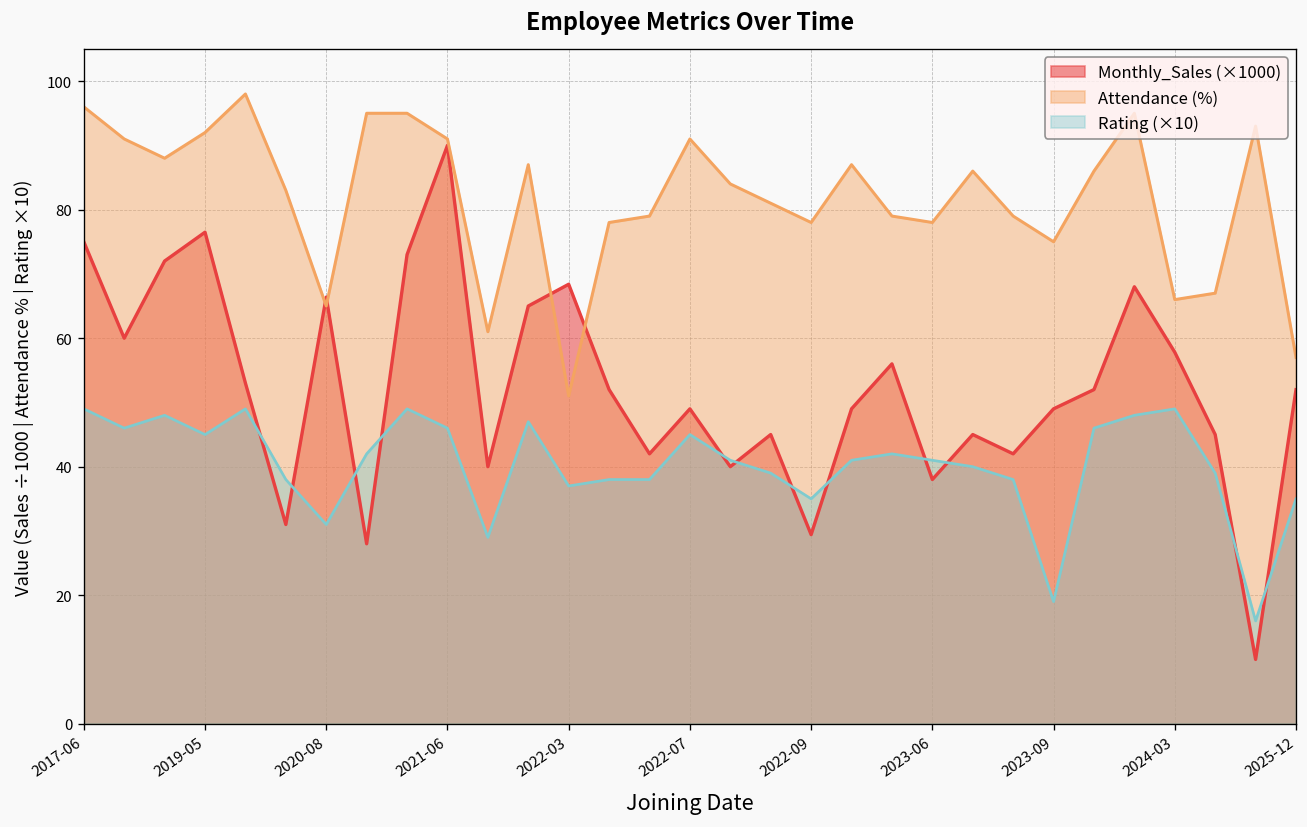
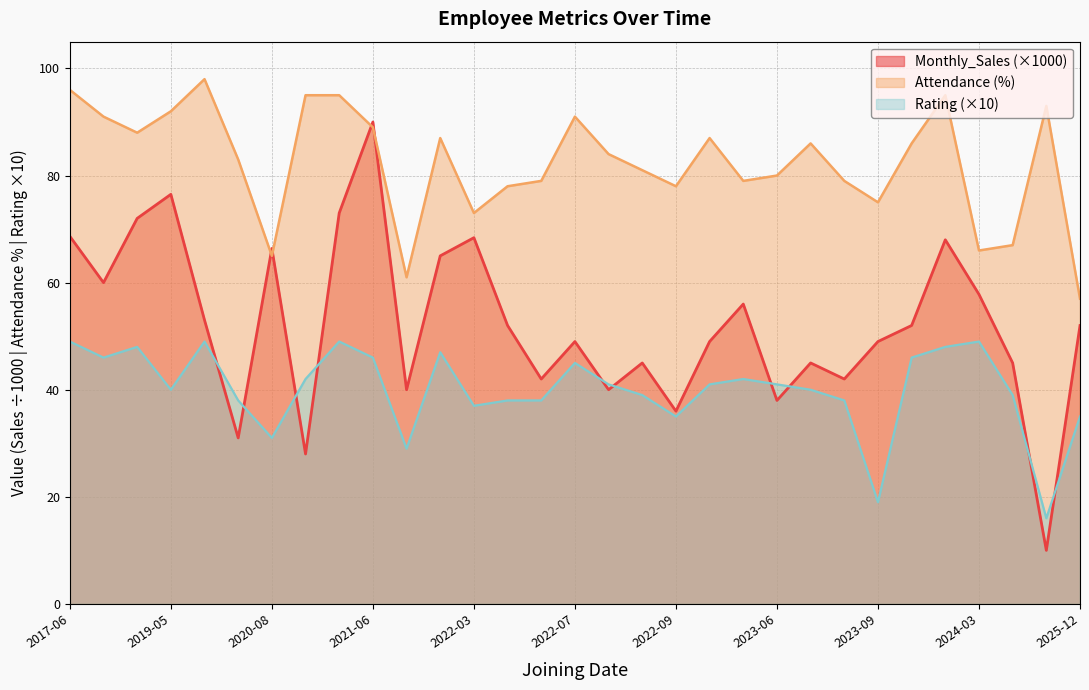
  {
    "Monthly_Sales (×1000)": {
-     "2017-06": 75,
+     "2017-06": 69,
      "2019-05": 76,
      "2020-08": 66,
      "2021-06": 90,
      "2022-03": 68,
      "2022-07": 49,
-     "2022-09": 29,
+     "2022-09": 36,
      "2023-06": 38,
      "2023-09": 49,
      "2024-03": 58,
      "2025-12": 52
    },
    "Attendance (%)": {
      "2017-06": 96,
      "2019-05": 92,
      "2020-08": 65,
-     "2021-06": 91,
-     "2022-03": 51,
+     "2021-06": 89,
+     "2022-03": 73,
      "2022-07": 91,
      "2022-09": 78,
-     "2023-06": 78,
+     "2023-06": 80,
      "2023-09": 75,
      "2024-03": 66,
      "2025-12": 57
    },
    "Rating (×10)": {
      "2017-06": 49,
-     "2019-05": 45,
+     "2019-05": 40,
      "2020-08": 31,
      "2021-06": 46,
      "2022-03": 37,
      "2022-07": 45,
      "2022-09": 35,
      "2023-06": 41,
      "2023-09": 19,
      "2024-03": 49,
      "2025-12": 35
    }
  }
